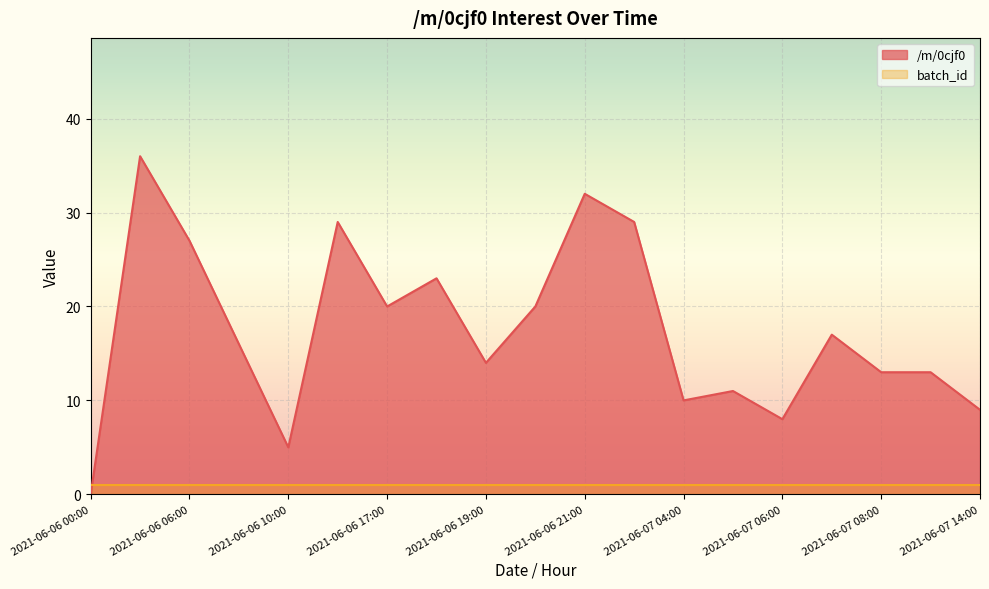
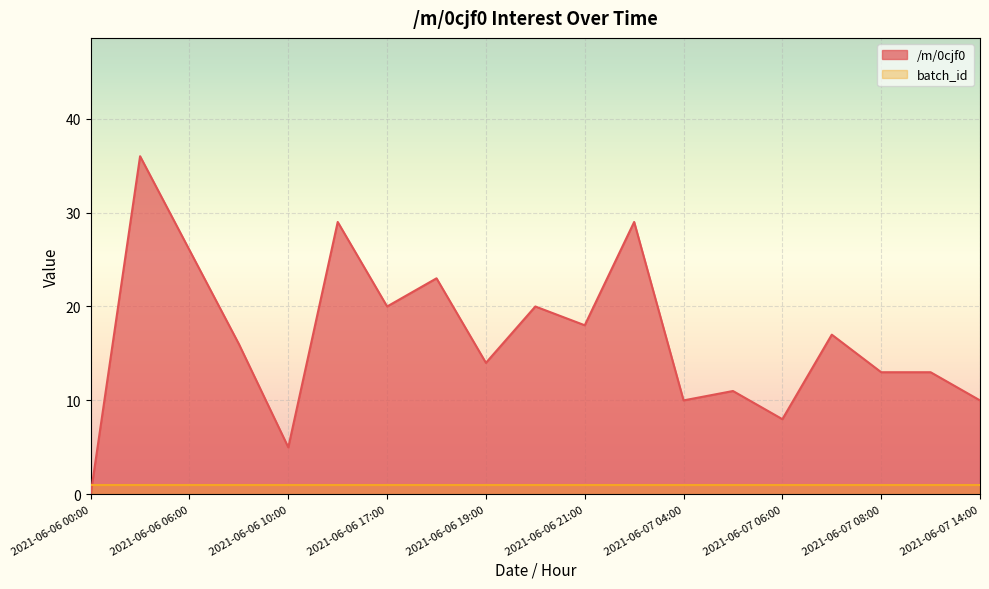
  {
    "/m/0cjf0": {
      "2021-06-06 00:00": 0,
-     "2021-06-06 06:00": 27,
+     "2021-06-06 06:00": 26,
      "2021-06-06 10:00": 5,
      "2021-06-06 17:00": 20,
      "2021-06-06 19:00": 14,
-     "2021-06-06 21:00": 32,
+     "2021-06-06 21:00": 18,
      "2021-06-07 04:00": 10,
      "2021-06-07 06:00": 8,
      "2021-06-07 08:00": 13,
-     "2021-06-07 14:00": 9
+     "2021-06-07 14:00": 10
    },
    "batch_id": {
      "2021-06-06 00:00": 1,
      "2021-06-06 06:00": 1,
      "2021-06-06 10:00": 1,
      "2021-06-06 17:00": 1,
      "2021-06-06 19:00": 1,
      "2021-06-06 21:00": 1,
      "2021-06-07 04:00": 1,
      "2021-06-07 06:00": 1,
      "2021-06-07 08:00": 1,
      "2021-06-07 14:00": 1
    }
  }
